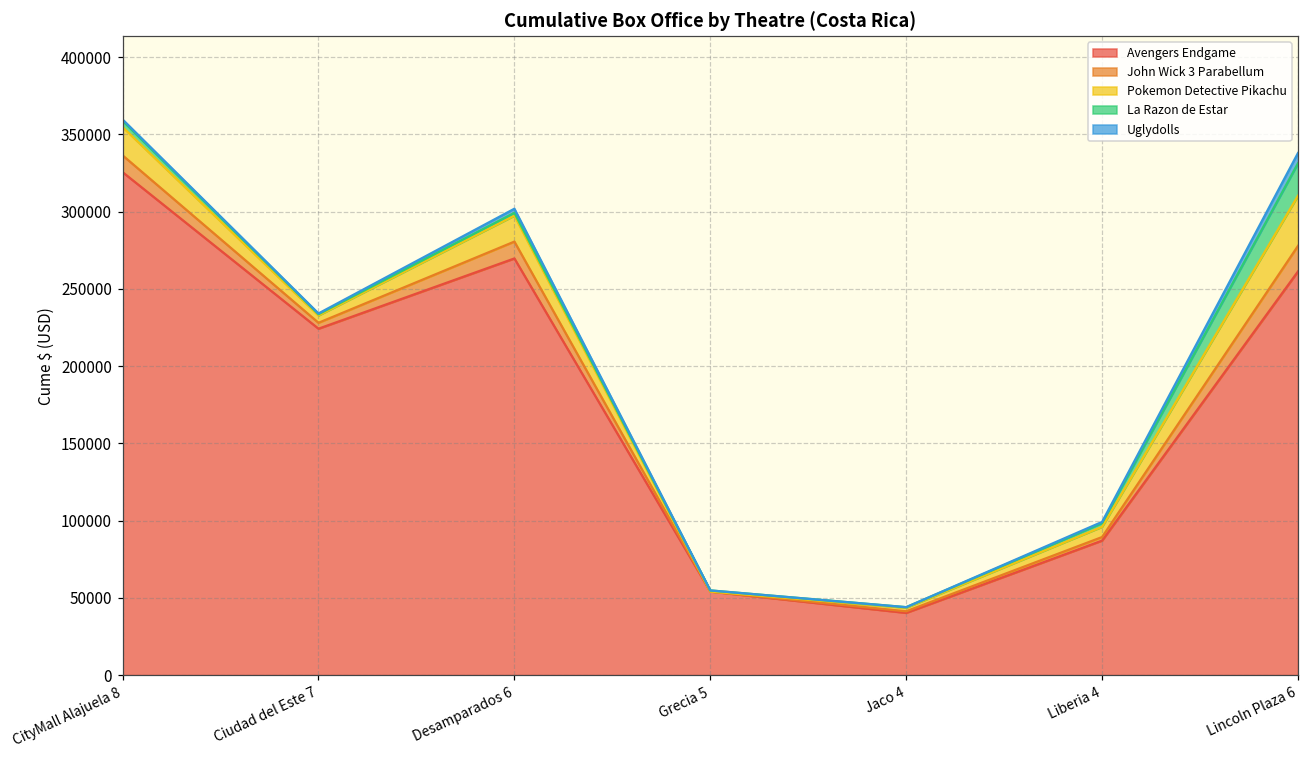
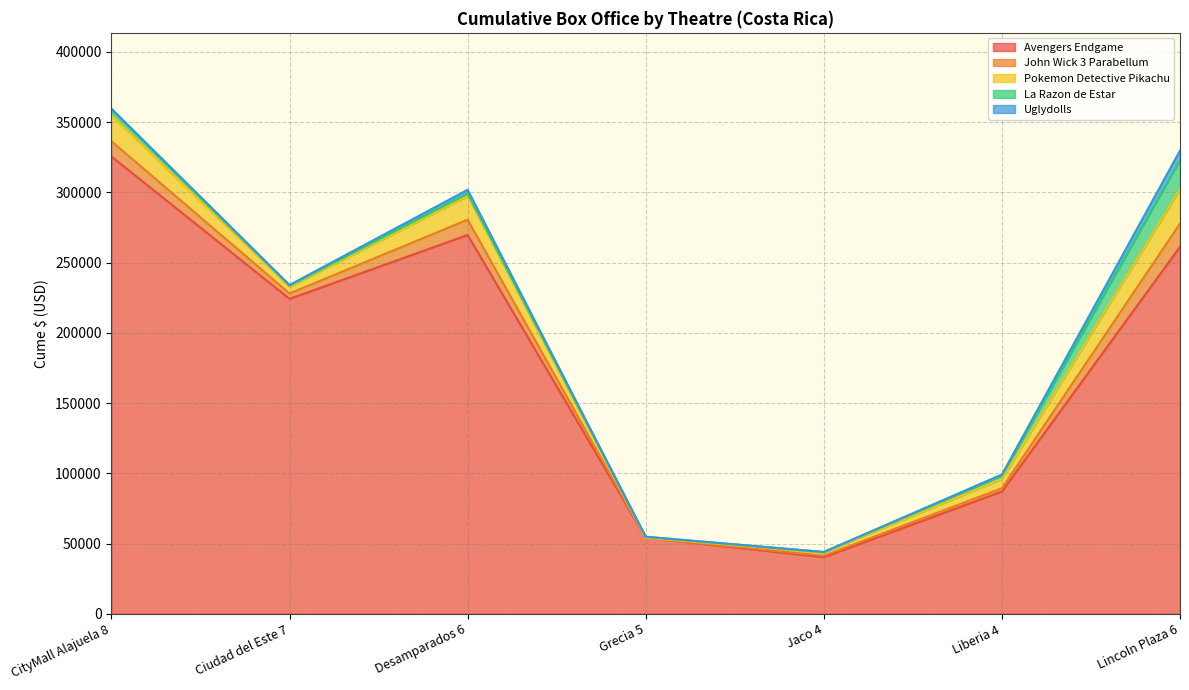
  {
    "Pokemon Detective Pikachu": {
      "CityMall Alajuela 8": 18000,
      "Liberia 4": 7000,
-     "Lincoln Plaza 6": 32000
+     "Lincoln Plaza 6": 24000
    },
    "La Razon de Estar": {
      "Lincoln Plaza 6": 21000
    },
    "Uglydolls": {
      "Desamparados 6": 3000,
      "Lincoln Plaza 6": 7000
    }
  }
